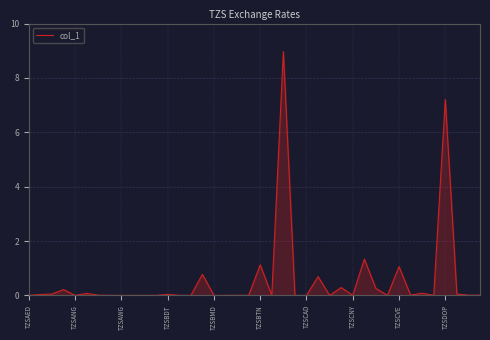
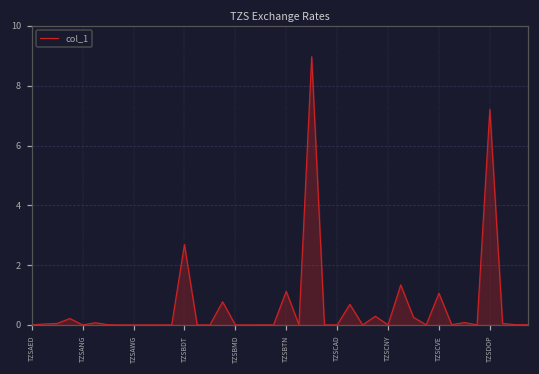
  {
    "TZSAED": 0.0,
    "TZSANG": 0.0,
    "TZSAWG": 0.0,
-   "TZSBDT": 0.0,
+   "TZSBDT": 2.7,
    "TZSBMD": 0.0,
    "TZSBTN": 1.1,
    "TZSCAD": 0.0,
    "TZSCNY": 0.0,
    "TZSCVE": 1.1,
    "TZSDOP": 7.2
  }
